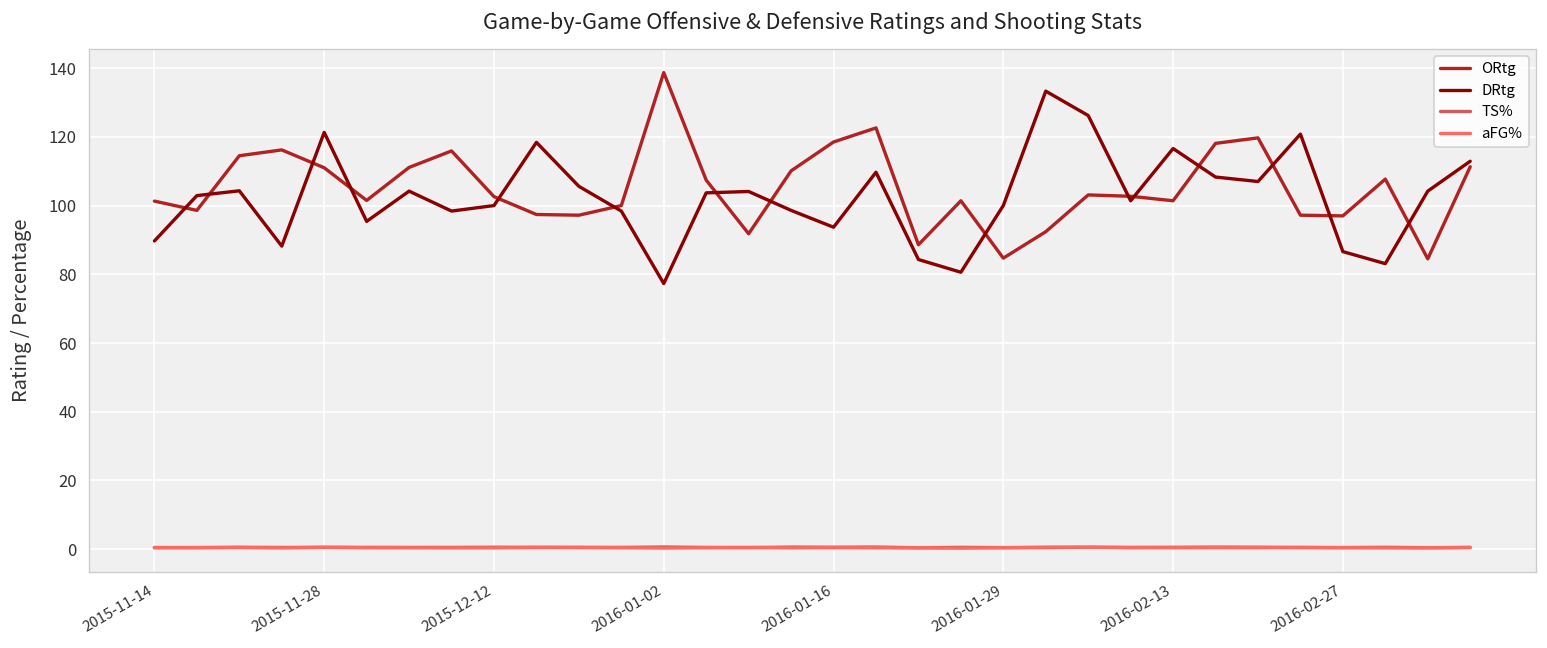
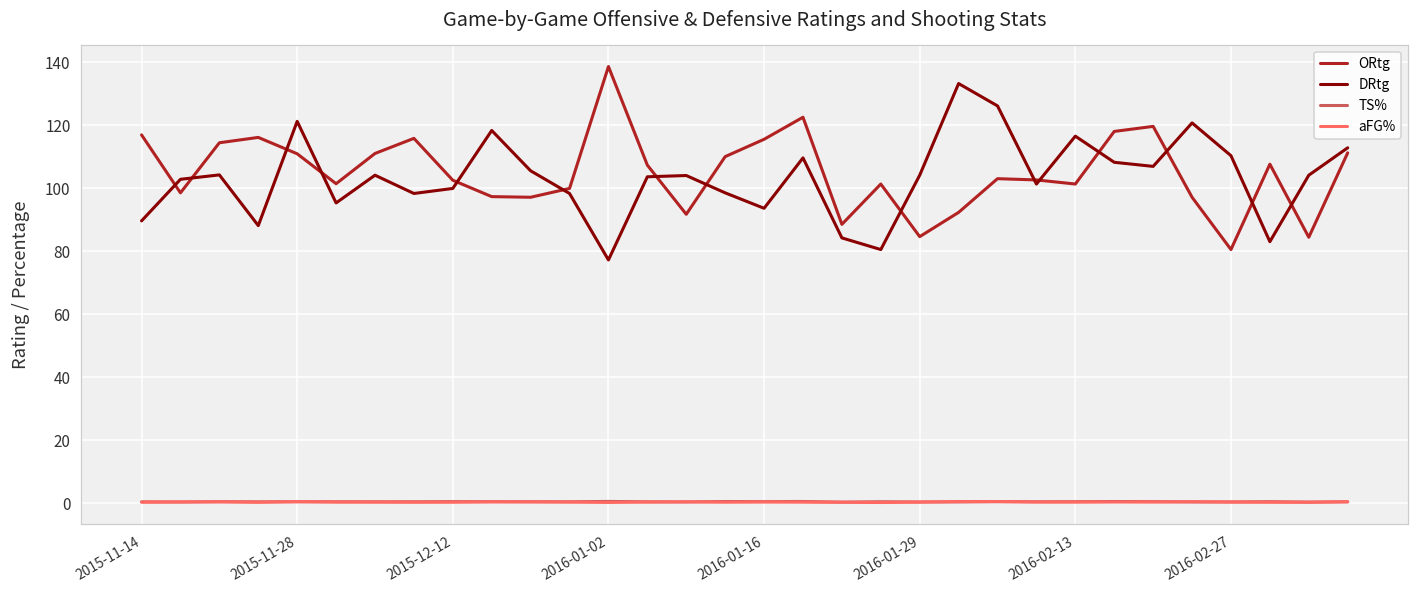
  {
    "ORtg": {
-     "2015-11-14": 101,
+     "2015-11-14": 117,
      "2015-11-28": 111,
      "2015-12-12": 103,
      "2016-01-02": 139,
-     "2016-01-16": 119,
+     "2016-01-16": 116,
      "2016-01-29": 85,
      "2016-02-13": 101,
-     "2016-02-27": 97
+     "2016-02-27": 81
    },
    "DRtg": {
      "2015-11-14": 90,
      "2015-11-28": 121,
      "2015-12-12": 100,
      "2016-01-02": 77,
      "2016-01-16": 94,
-     "2016-01-29": 100,
+     "2016-01-29": 104,
      "2016-02-13": 117,
-     "2016-02-27": 87
+     "2016-02-27": 110
    }
  }
